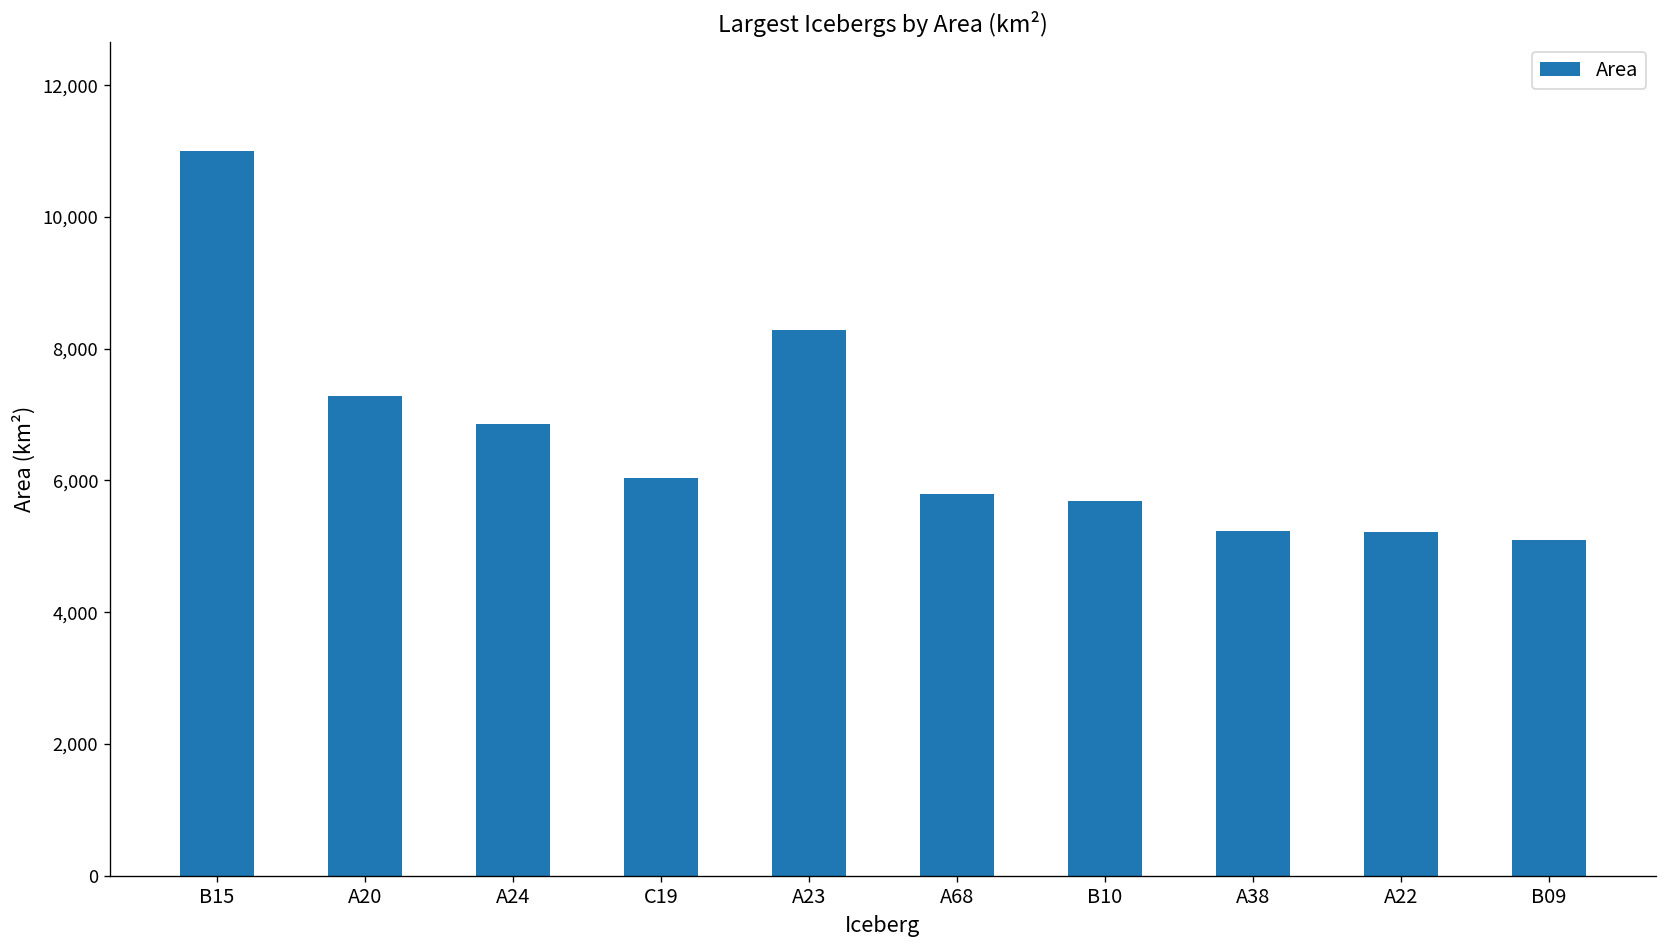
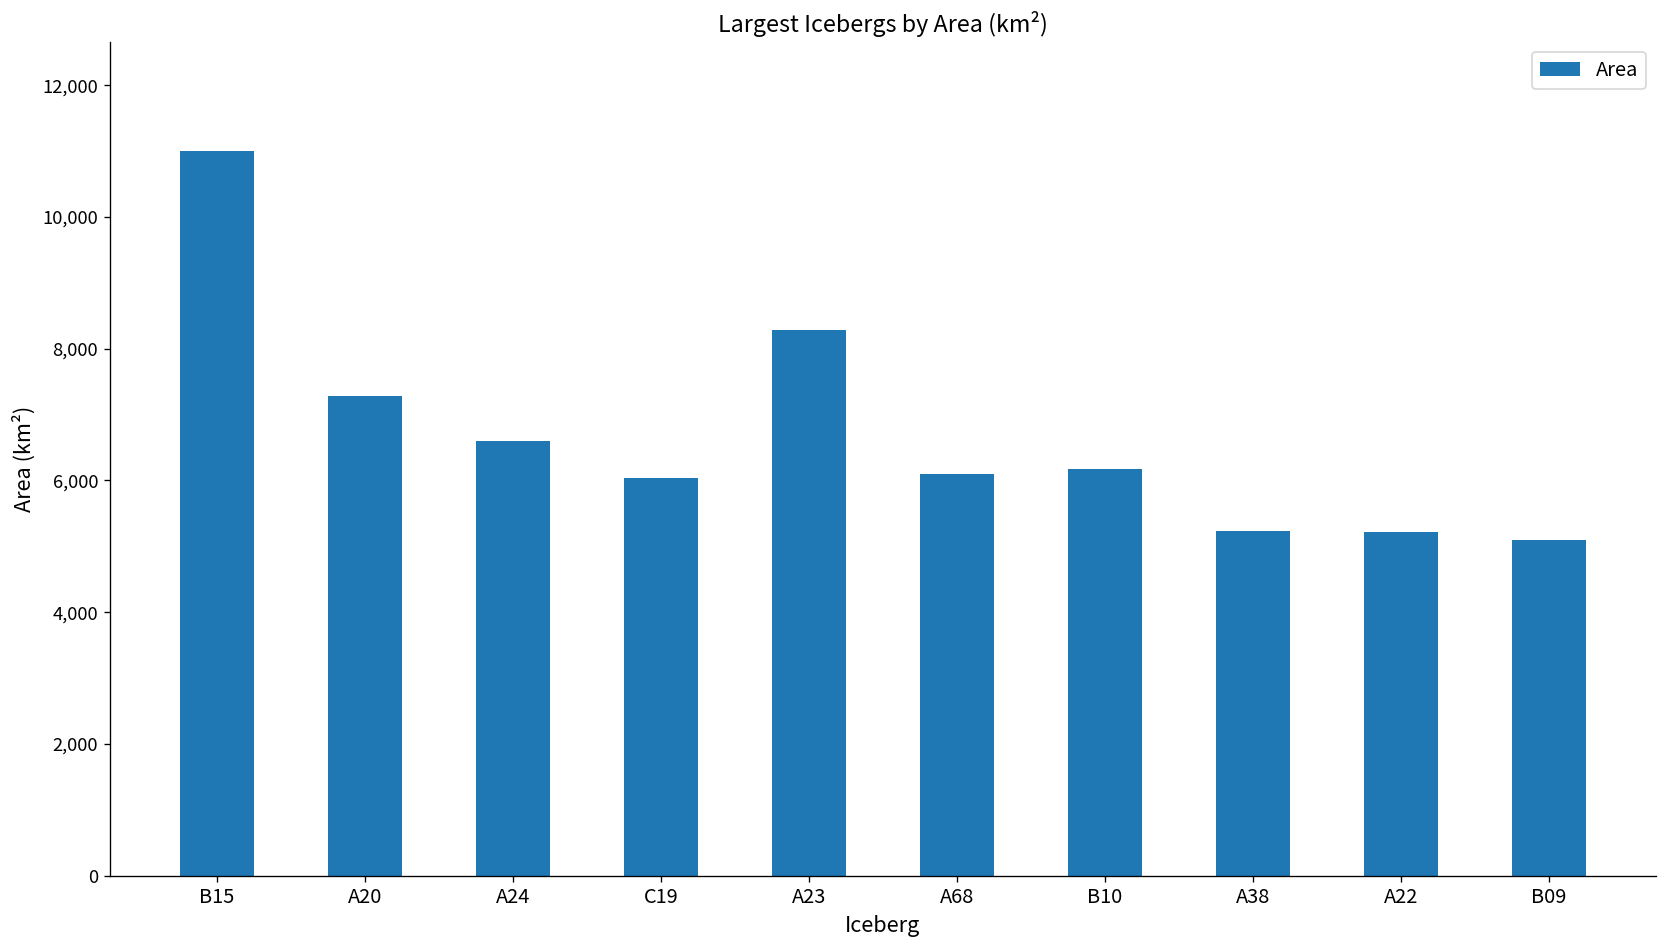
  {
    "B15": "11,000",
    "A20": "7,300",
-   "A24": "6,900",
+   "A24": "6,600",
    "C19": "6,000",
    "A23": "8,300",
-   "A68": "5,800",
-   "B10": "5,700",
+   "A68": "6,100",
+   "B10": "6,200",
    "A38": "5,200",
    "A22": "5,200",
    "B09": "5,100"
  }
